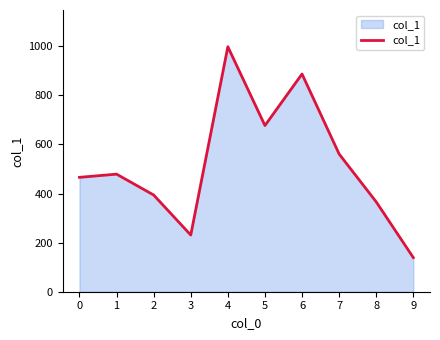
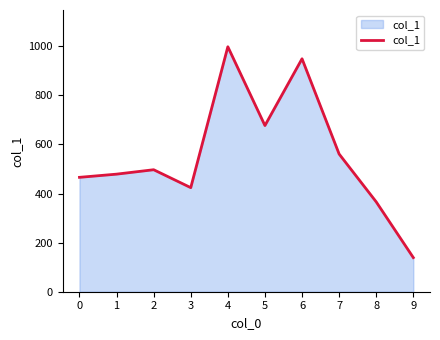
  {
    "0": 470,
    "1": 480,
-   "2": 390,
-   "3": 230,
+   "2": 500,
+   "3": 420,
    "4": 1000,
    "5": 680,
-   "6": 890,
+   "6": 950,
    "7": 560,
    "8": 370,
    "9": 140
  }
